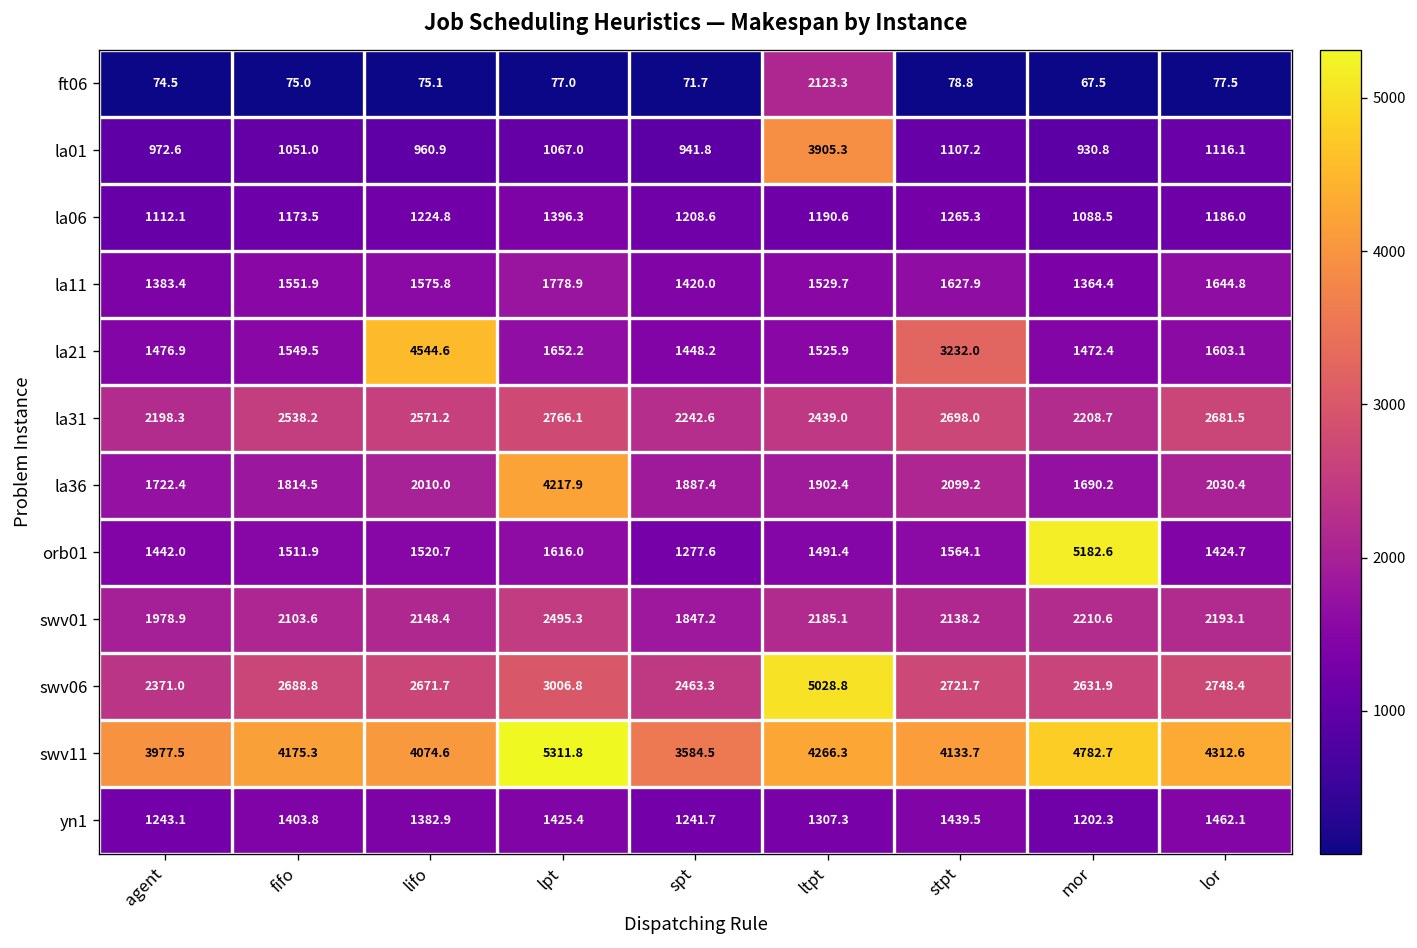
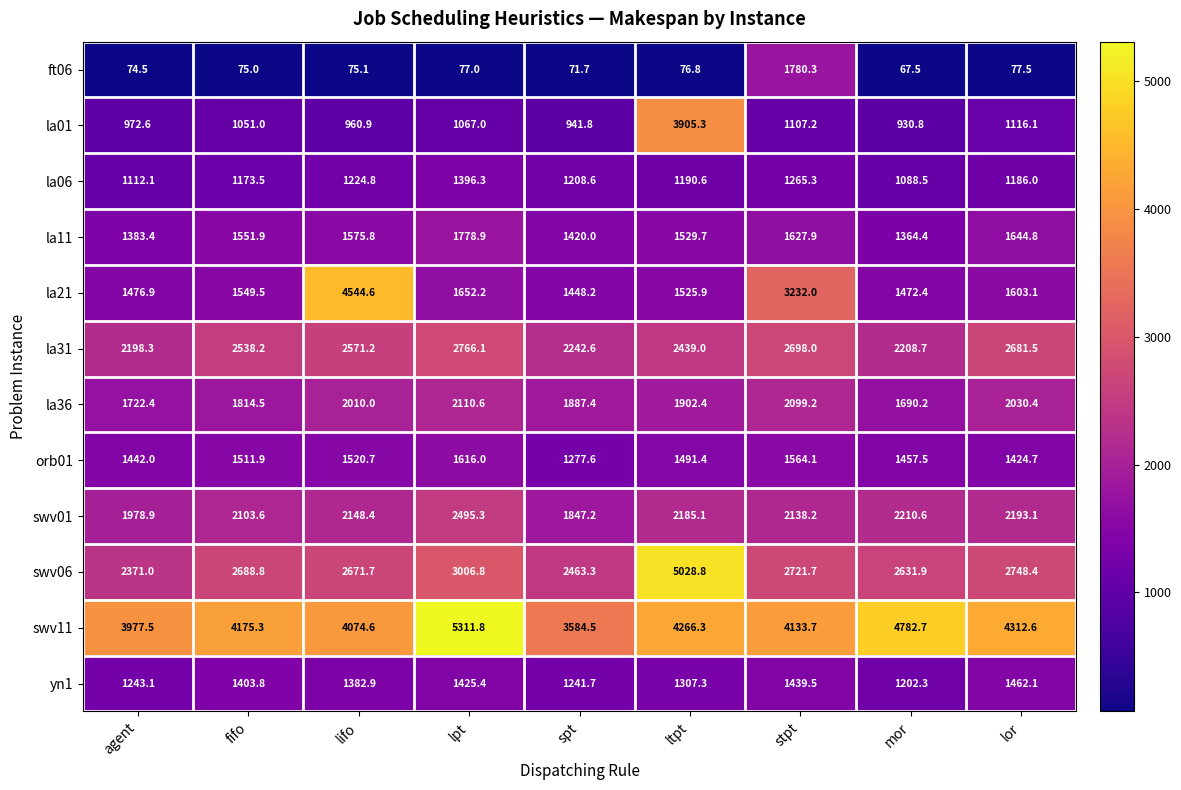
  {
    "ft06": {
      "agent": 74.5,
      "fifo": 75.0,
      "lifo": 75.1,
      "lpt": 77.0,
      "spt": 71.7,
-     "ltpt": 2123.3,
-     "stpt": 78.8,
+     "ltpt": 76.8,
+     "stpt": 1780.3,
      "mor": 67.5,
      "lor": 77.5
    },
    "la01": {
      "agent": 972.6,
      "fifo": 1051.0,
      "lifo": 960.9,
      "lpt": 1067.0,
      "spt": 941.8,
      "ltpt": 3905.3,
      "stpt": 1107.2,
      "mor": 930.8,
      "lor": 1116.1
    },
    "la06": {
      "agent": 1112.1,
      "fifo": 1173.5,
      "lifo": 1224.8,
      "lpt": 1396.3,
      "spt": 1208.6,
      "ltpt": 1190.6,
      "stpt": 1265.3,
      "mor": 1088.5,
      "lor": 1186.0
    },
    "la11": {
      "agent": 1383.4,
      "fifo": 1551.9,
      "lifo": 1575.8,
      "lpt": 1778.9,
      "spt": 1420.0,
      "ltpt": 1529.7,
      "stpt": 1627.9,
      "mor": 1364.4,
      "lor": 1644.8
    },
    "la21": {
      "agent": 1476.9,
      "fifo": 1549.5,
      "lifo": 4544.6,
      "lpt": 1652.2,
      "spt": 1448.2,
      "ltpt": 1525.9,
      "stpt": 3232.0,
      "mor": 1472.4,
      "lor": 1603.1
    },
    "la31": {
      "agent": 2198.3,
      "fifo": 2538.2,
      "lifo": 2571.2,
      "lpt": 2766.1,
      "spt": 2242.6,
      "ltpt": 2439.0,
      "stpt": 2698.0,
      "mor": 2208.7,
      "lor": 2681.5
    },
    "la36": {
      "agent": 1722.4,
      "fifo": 1814.5,
      "lifo": 2010.0,
-     "lpt": 4217.9,
+     "lpt": 2110.6,
      "spt": 1887.4,
      "ltpt": 1902.4,
      "stpt": 2099.2,
      "mor": 1690.2,
      "lor": 2030.4
    },
    "orb01": {
      "agent": 1442.0,
      "fifo": 1511.9,
      "lifo": 1520.7,
      "lpt": 1616.0,
      "spt": 1277.6,
      "ltpt": 1491.4,
      "stpt": 1564.1,
-     "mor": 5182.6,
+     "mor": 1457.5,
      "lor": 1424.7
    },
    "swv01": {
      "agent": 1978.9,
      "fifo": 2103.6,
      "lifo": 2148.4,
      "lpt": 2495.3,
      "spt": 1847.2,
      "ltpt": 2185.1,
      "stpt": 2138.2,
      "mor": 2210.6,
      "lor": 2193.1
    },
    "swv06": {
      "agent": 2371.0,
      "fifo": 2688.8,
      "lifo": 2671.7,
      "lpt": 3006.8,
      "spt": 2463.3,
      "ltpt": 5028.8,
      "stpt": 2721.7,
      "mor": 2631.9,
      "lor": 2748.4
    },
    "swv11": {
      "agent": 3977.5,
      "fifo": 4175.3,
      "lifo": 4074.6,
      "lpt": 5311.8,
      "spt": 3584.5,
      "ltpt": 4266.3,
      "stpt": 4133.7,
      "mor": 4782.7,
      "lor": 4312.6
    },
    "yn1": {
      "agent": 1243.1,
      "fifo": 1403.8,
      "lifo": 1382.9,
      "lpt": 1425.4,
      "spt": 1241.7,
      "ltpt": 1307.3,
      "stpt": 1439.5,
      "mor": 1202.3,
      "lor": 1462.1
    }
  }
